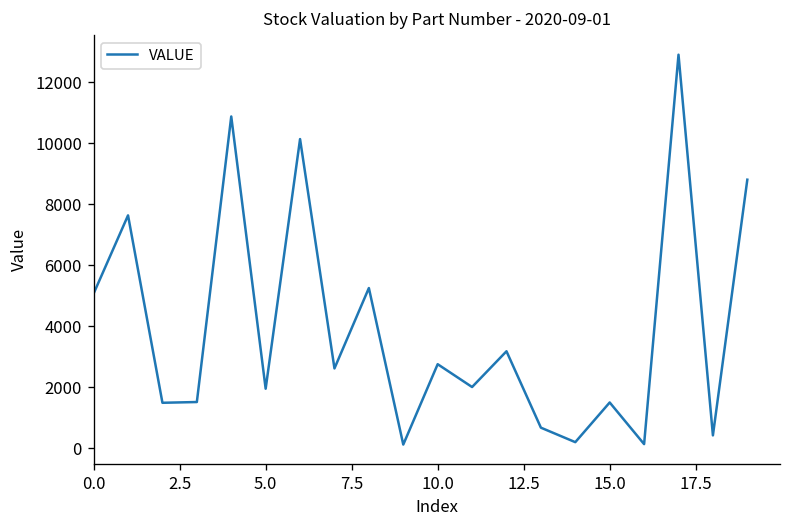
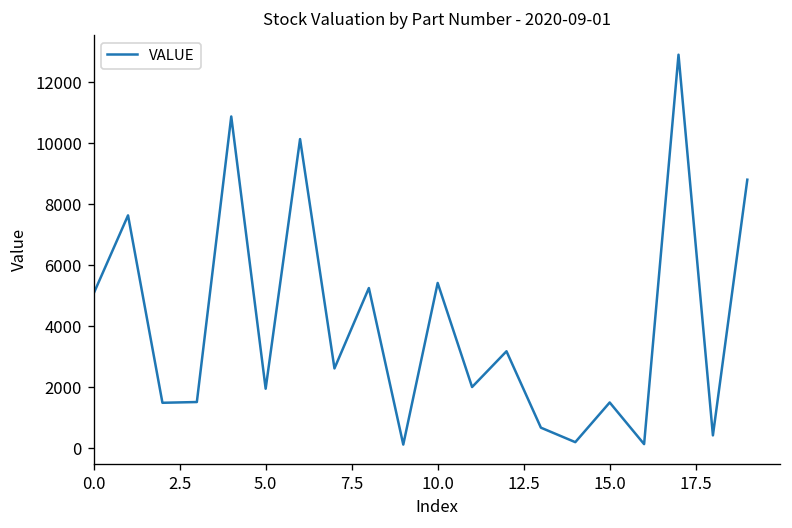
  {
    "0.0": 5100,
    "5.0": 2000,
-   "10.0": 2800,
+   "10.0": 5400,
    "15.0": 1500
  }
